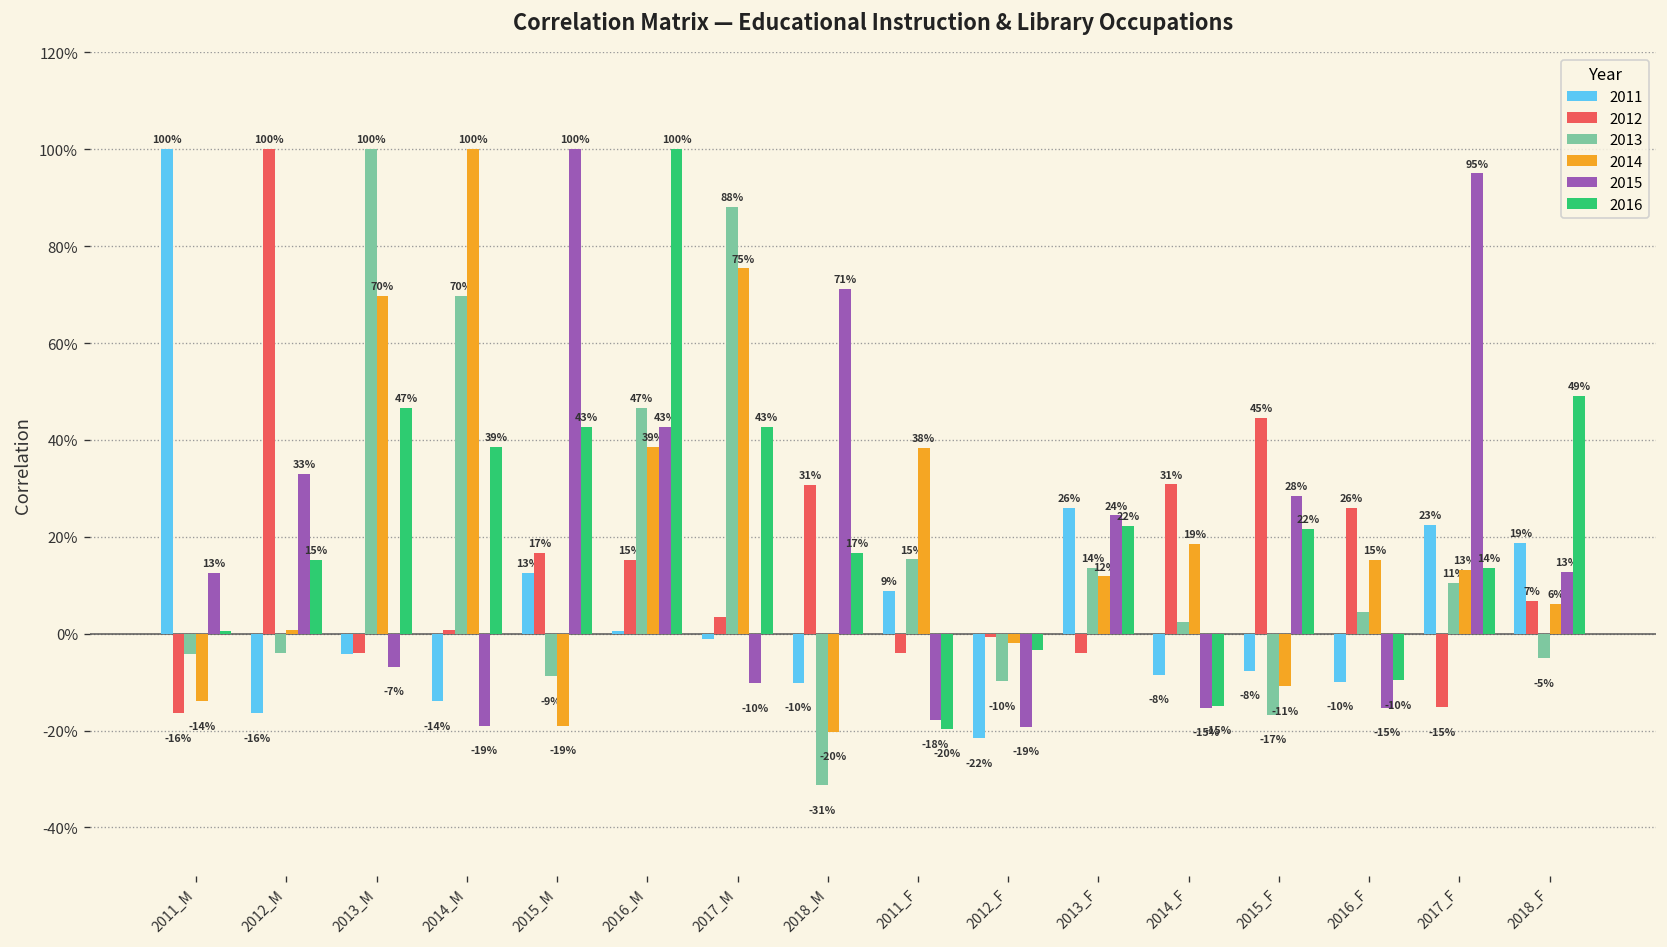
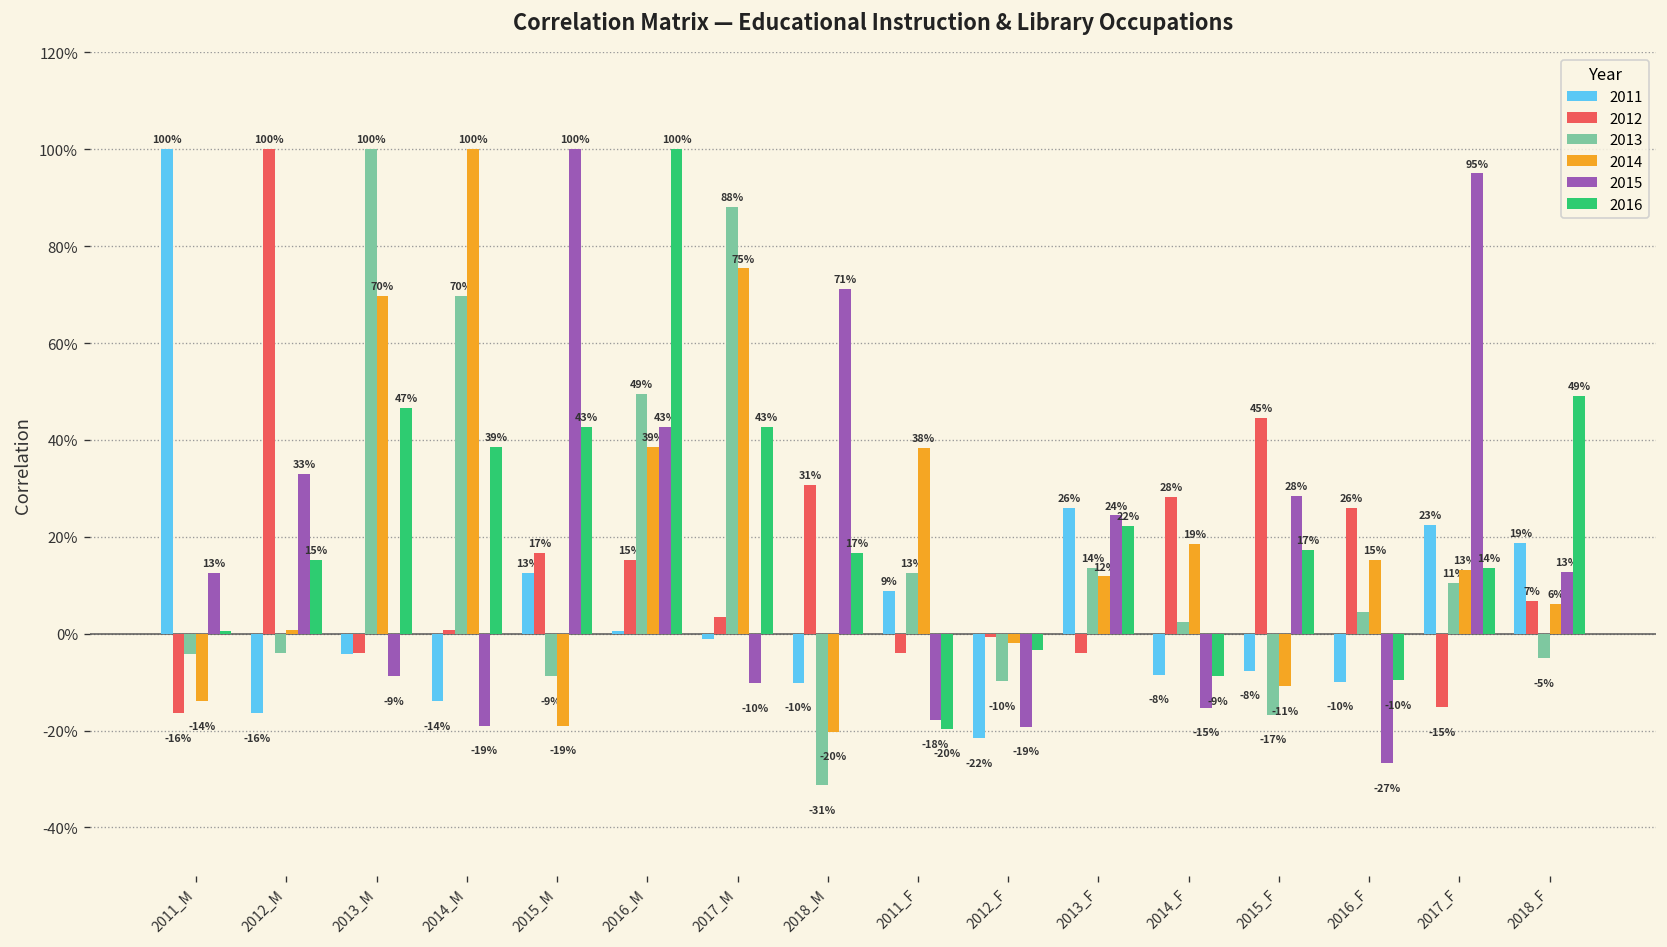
  {
    "2011": {
      "2011_M": "100%",
      "2012_M": "-16%",
      "2014_M": "-14%",
      "2015_M": "13%",
      "2018_M": "-10%",
      "2011_F": "9%",
      "2012_F": "-22%",
      "2013_F": "26%",
      "2014_F": "-8%",
      "2015_F": "-8%",
      "2016_F": "-10%",
      "2017_F": "23%",
      "2018_F": "19%"
    },
    "2012": {
      "2011_M": "-16%",
      "2012_M": "100%",
      "2015_M": "17%",
      "2016_M": "15%",
      "2018_M": "31%",
-     "2014_F": "31%",
+     "2014_F": "28%",
      "2015_F": "45%",
      "2016_F": "26%",
      "2017_F": "-15%",
      "2018_F": "7%"
    },
    "2013": {
      "2013_M": "100%",
      "2014_M": "70%",
      "2015_M": "-9%",
-     "2016_M": "47%",
+     "2016_M": "49%",
      "2017_M": "88%",
      "2018_M": "-31%",
-     "2011_F": "15%",
+     "2011_F": "13%",
      "2012_F": "-10%",
      "2013_F": "14%",
      "2015_F": "-17%",
      "2017_F": "11%",
      "2018_F": "-5%"
    },
    "2014": {
      "2011_M": "-14%",
      "2013_M": "70%",
      "2014_M": "100%",
      "2015_M": "-19%",
      "2016_M": "39%",
      "2017_M": "75%",
      "2018_M": "-20%",
      "2011_F": "38%",
      "2013_F": "12%",
      "2014_F": "19%",
      "2015_F": "-11%",
      "2016_F": "15%",
      "2017_F": "13%",
      "2018_F": "6%"
    },
    "2015": {
      "2011_M": "13%",
      "2012_M": "33%",
-     "2013_M": "-7%",
+     "2013_M": "-9%",
      "2014_M": "-19%",
      "2015_M": "100%",
      "2016_M": "43%",
      "2017_M": "-10%",
      "2018_M": "71%",
      "2011_F": "-18%",
      "2012_F": "-19%",
      "2013_F": "24%",
      "2014_F": "-15%",
      "2015_F": "28%",
-     "2016_F": "-15%",
+     "2016_F": "-27%",
      "2017_F": "95%",
      "2018_F": "13%"
    },
    "2016": {
      "2012_M": "15%",
      "2013_M": "47%",
      "2014_M": "39%",
      "2015_M": "43%",
      "2016_M": "100%",
      "2017_M": "43%",
      "2018_M": "17%",
      "2011_F": "-20%",
      "2013_F": "22%",
-     "2014_F": "-15%",
-     "2015_F": "22%",
+     "2014_F": "-9%",
+     "2015_F": "17%",
      "2016_F": "-10%",
      "2017_F": "14%",
      "2018_F": "49%"
    }
  }
